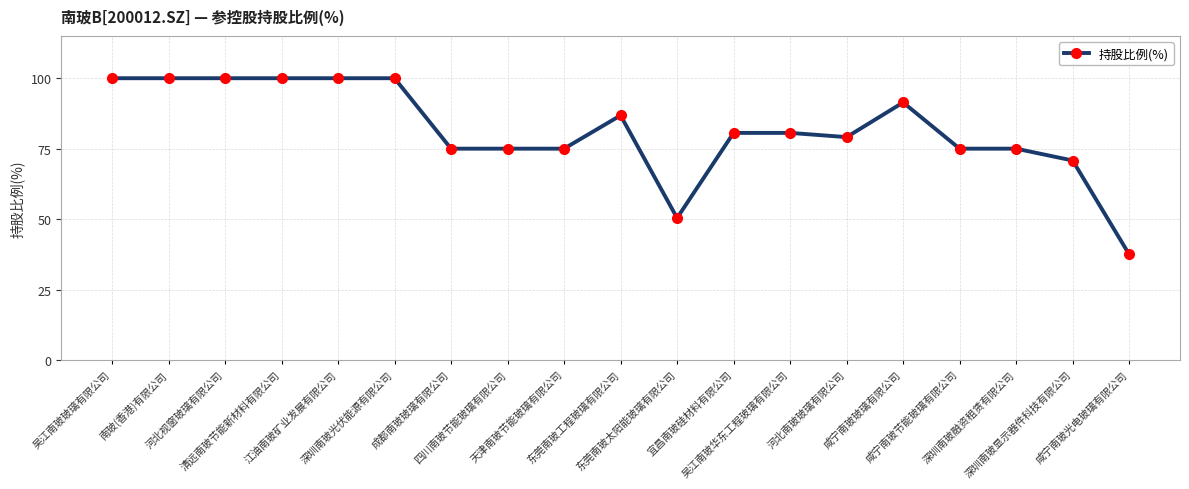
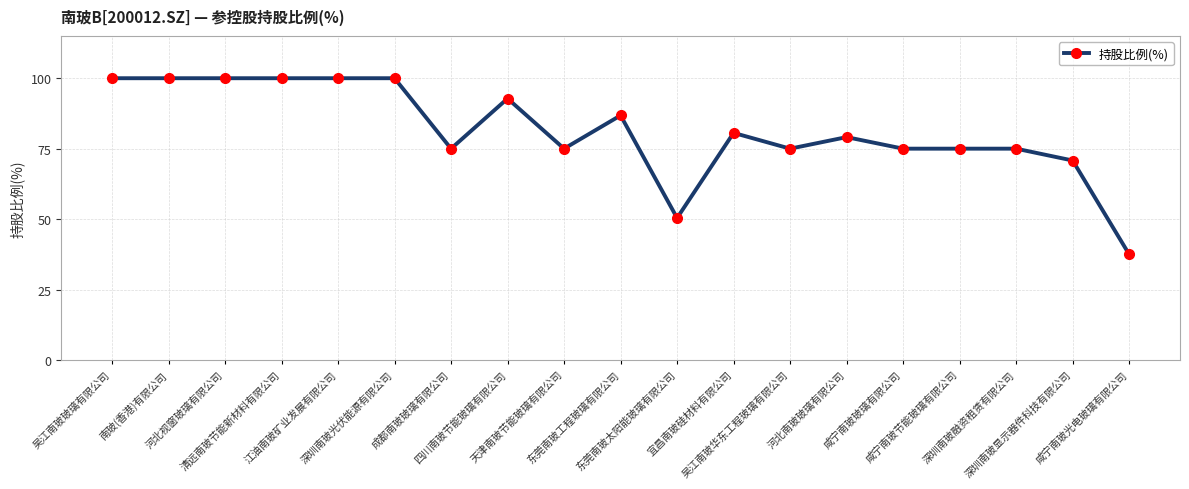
  {
    "吴江南玻玻璃有限公司": 100,
    "南玻(香港)有限公司": 100,
    "河北视窗玻璃有限公司": 100,
    "清远南玻节能新材料有限公司": 100,
    "江油南玻矿业发展有限公司": 100,
    "深圳南玻光伏能源有限公司": 100,
    "成都南玻玻璃有限公司": 75,
-   "四川南玻节能玻璃有限公司": 75,
+   "四川南玻节能玻璃有限公司": 93,
    "天津南玻节能玻璃有限公司": 75,
    "东莞南玻工程玻璃有限公司": 87,
    "东莞南玻太阳能玻璃有限公司": 50,
    "宜昌南玻硅材料有限公司": 81,
-   "吴江南玻华东工程玻璃有限公司": 81,
+   "吴江南玻华东工程玻璃有限公司": 75,
    "河北南玻玻璃有限公司": 79,
-   "咸宁南玻玻璃有限公司": 91,
+   "咸宁南玻玻璃有限公司": 75,
    "咸宁南玻节能玻璃有限公司": 75,
    "深圳南玻融资租赁有限公司": 75,
    "深圳南玻显示器件科技有限公司": 71,
    "咸宁南玻光电玻璃有限公司": 38
  }
